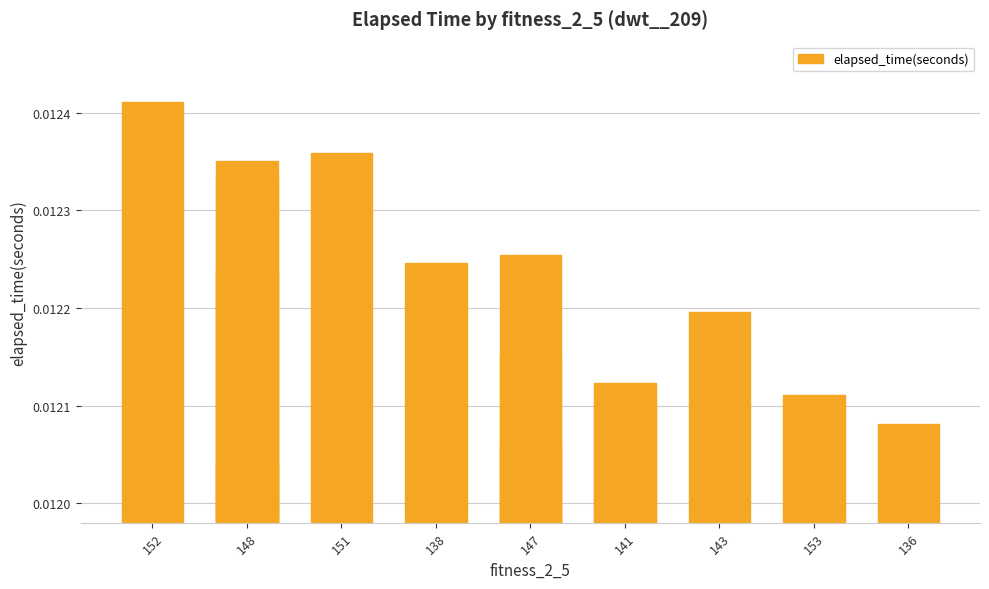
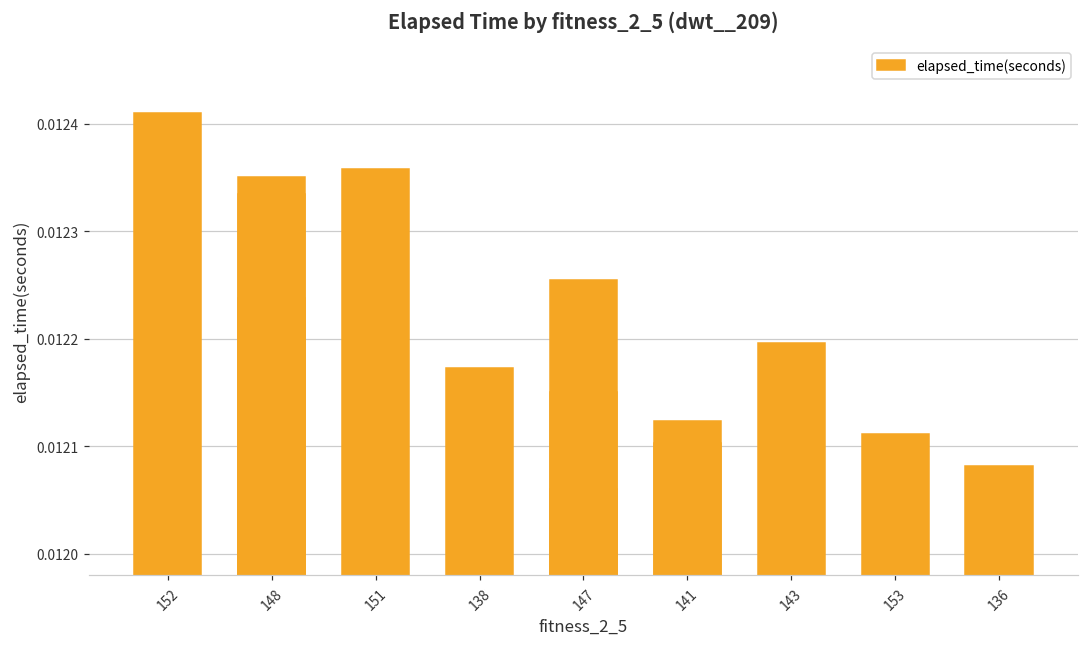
  {
    "152": 0.01241,
    "151": 0.01236,
-   "138": 0.01225,
+   "138": 0.01217,
    "143": 0.01220,
    "153": 0.01211,
    "136": 0.01208
  }
